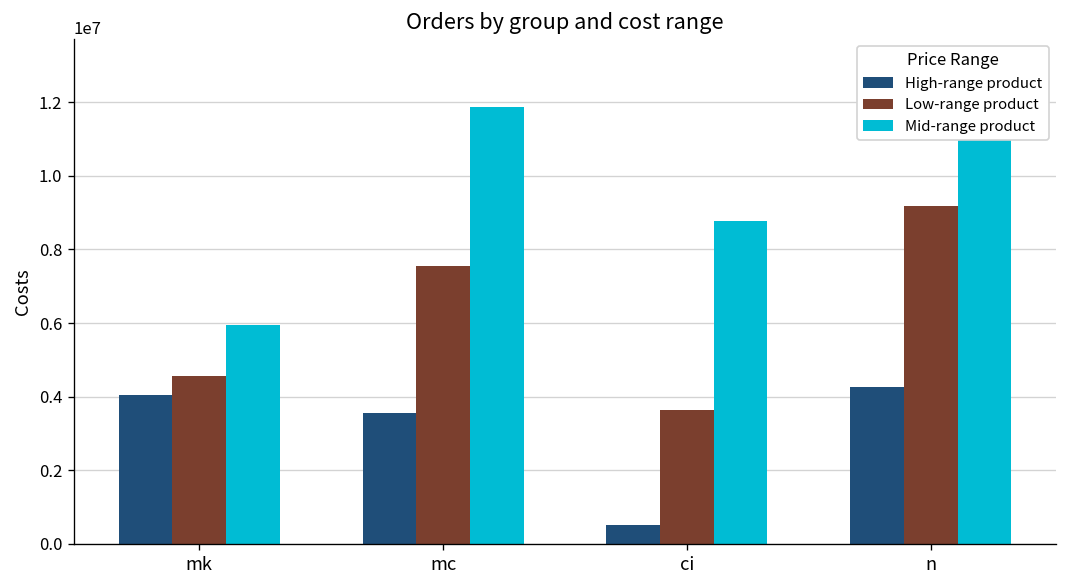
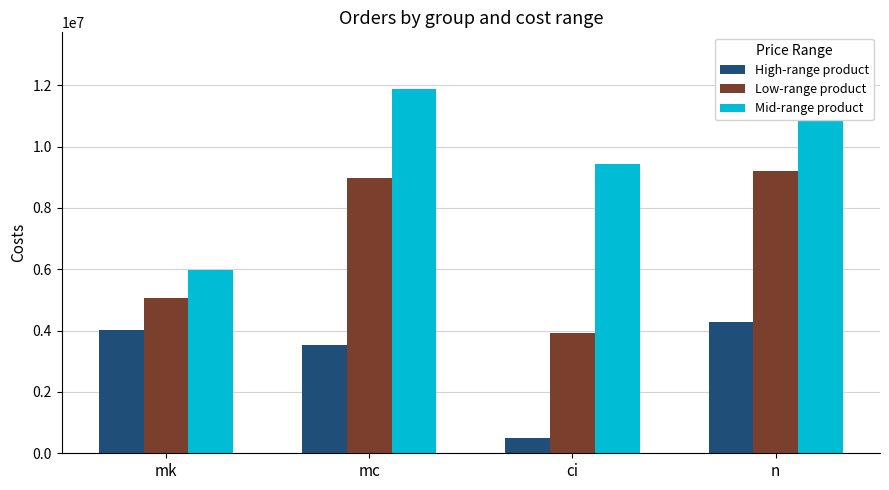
  {
    "High-range product": {
      "mk": 4000000,
      "mc": 3500000,
      "ci": 500000,
      "n": 4300000
    },
    "Low-range product": {
-     "mk": 4600000,
-     "mc": 7500000,
-     "ci": 3600000,
+     "mk": 5100000,
+     "mc": 9000000,
+     "ci": 3900000,
      "n": 9200000
    },
    "Mid-range product": {
      "mk": 6000000,
      "mc": 11900000,
-     "ci": 8800000
+     "ci": 9400000
    }
  }
